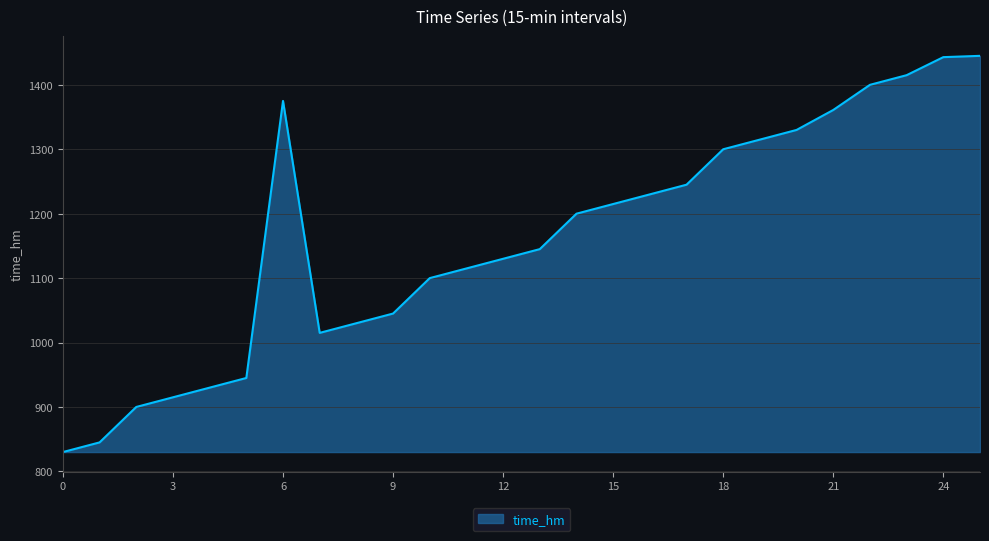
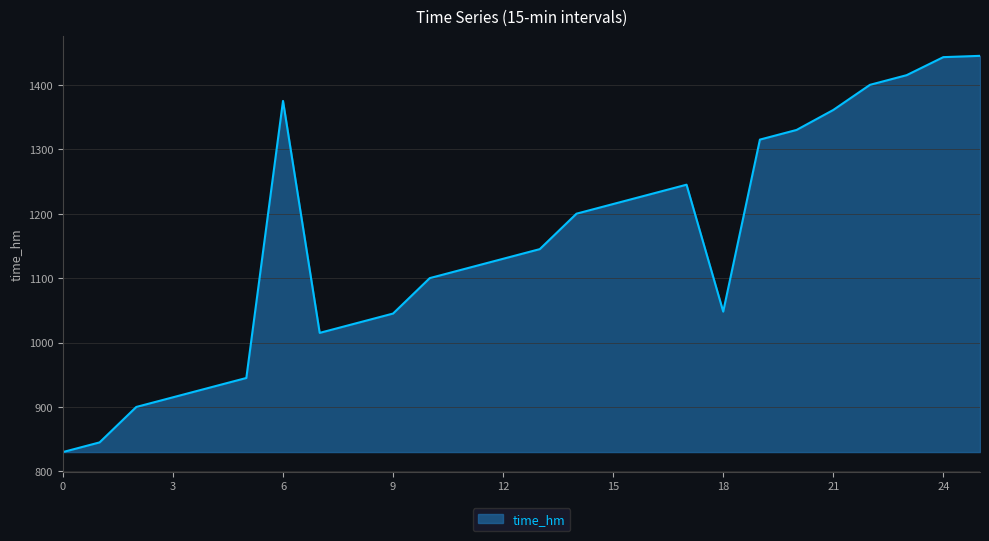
  {
    "0": 830,
    "3": 920,
    "6": 1380,
    "9": 1050,
    "12": 1130,
    "15": 1220,
-   "18": 1300,
+   "18": 1050,
    "21": 1360,
    "24": 1440
  }
